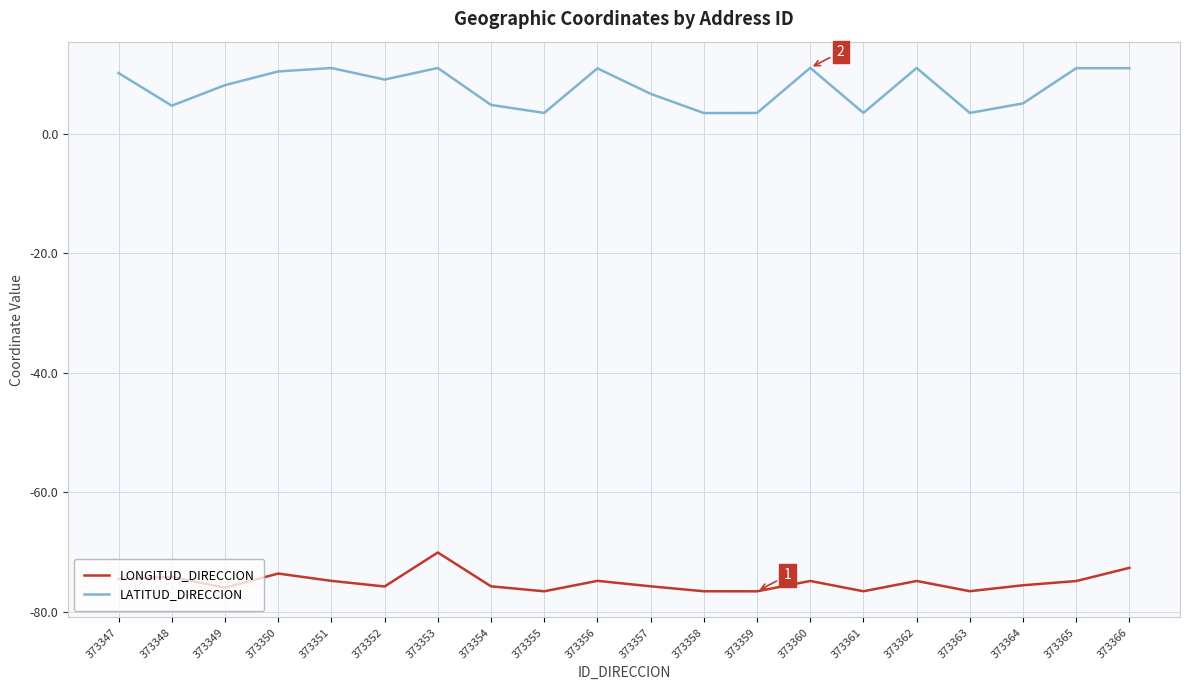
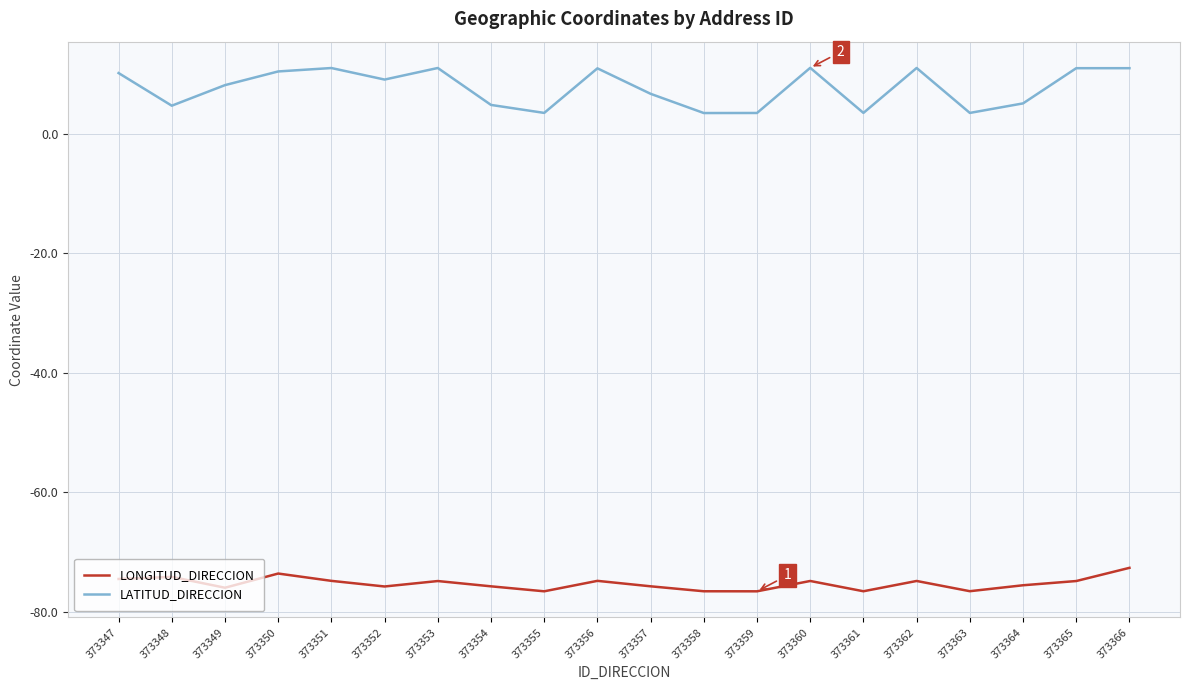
  {
    "LONGITUD_DIRECCION": {
      "373350": -74,
      "373351": -75,
      "373352": -76,
-     "373353": -70,
+     "373353": -75,
      "373354": -76,
      "373355": -77,
      "373356": -75,
      "373357": -76,
      "373358": -77,
      "373360": -75,
      "373361": -77,
      "373362": -75,
      "373363": -77,
      "373364": -76,
      "373365": -75,
      "373366": -73
    },
    "LATITUD_DIRECCION": {
      "373347": 10,
      "373348": 5,
      "373349": 8,
      "373350": 10,
      "373351": 11,
      "373352": 9,
      "373353": 11,
      "373354": 5,
      "373355": 3,
      "373356": 11,
      "373357": 7,
      "373358": 3,
      "373359": 3,
      "373360": 11,
      "373361": 3,
      "373362": 11,
      "373363": 3,
      "373364": 5,
      "373365": 11,
      "373366": 11
    }
  }
